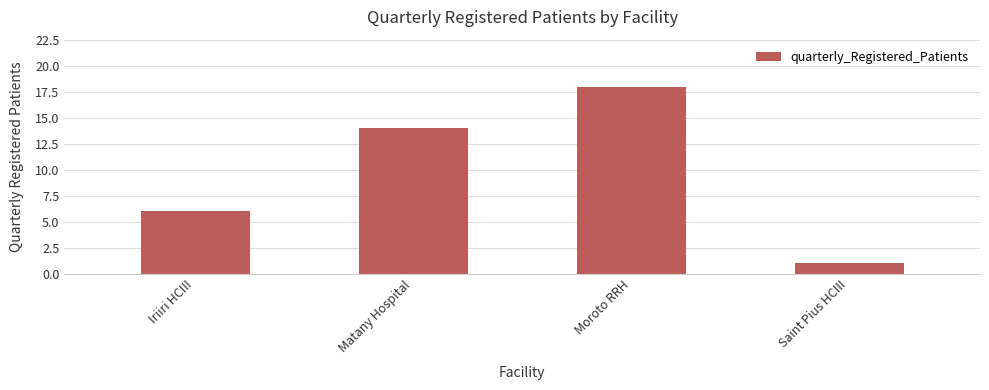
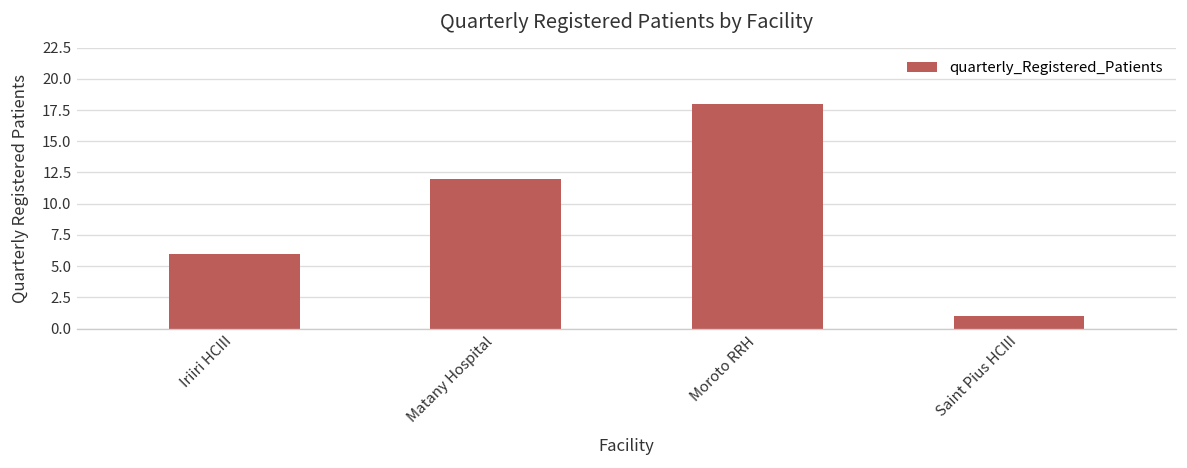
  {
    "Iriiri HCIII": 6,
-   "Matany Hospital": 14,
+   "Matany Hospital": 12,
    "Moroto RRH": 18,
    "Saint Pius HCIII": 1
  }
